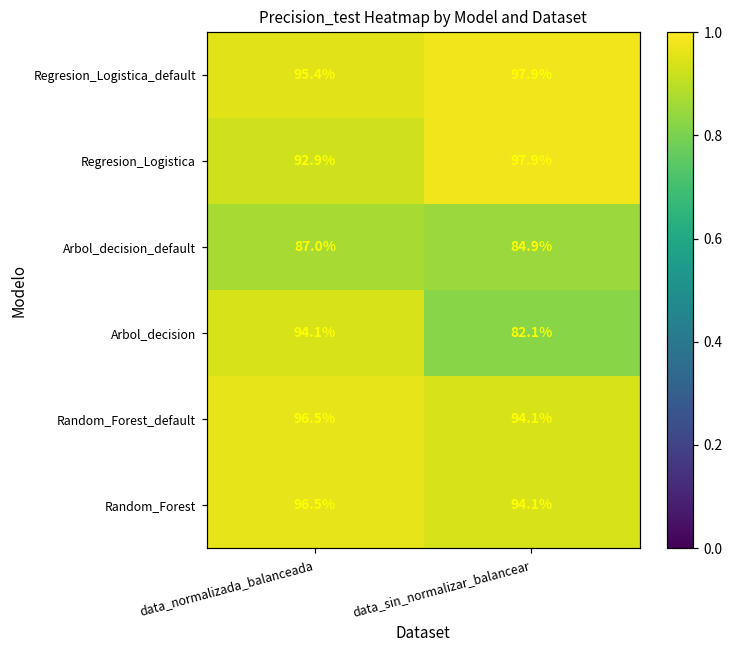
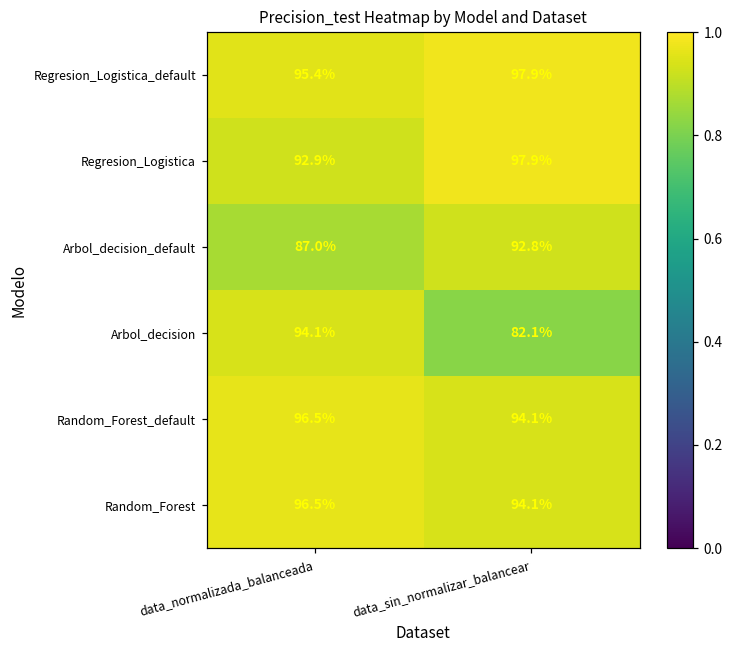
  {
    "Regresion_Logistica": {
      "data_normalizada_balanceada": "92.9%"
    },
    "Arbol_decision_default": {
      "data_normalizada_balanceada": "87.0%",
-     "data_sin_normalizar_balancear": "84.9%"
+     "data_sin_normalizar_balancear": "92.8%"
    },
    "Arbol_decision": {
      "data_sin_normalizar_balancear": "82.1%"
    }
  }
